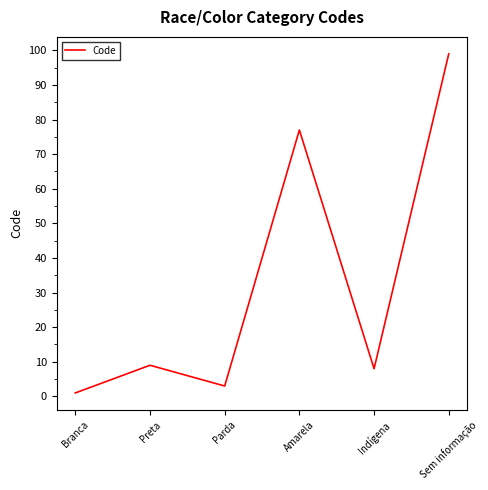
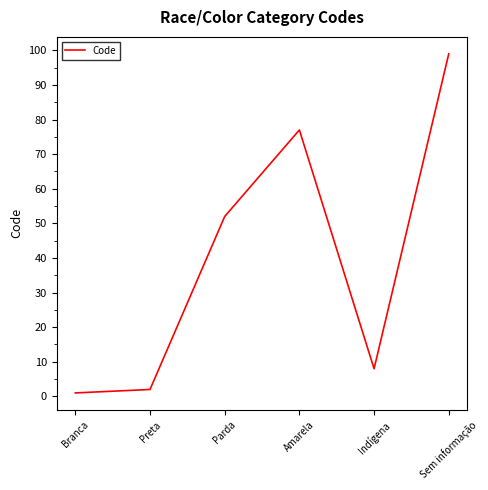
  {
    "Branca": 1,
-   "Preta": 9,
-   "Parda": 3,
+   "Preta": 2,
+   "Parda": 52,
    "Amarela": 77,
    "Indígena": 8,
    "Sem informação": 99
  }
